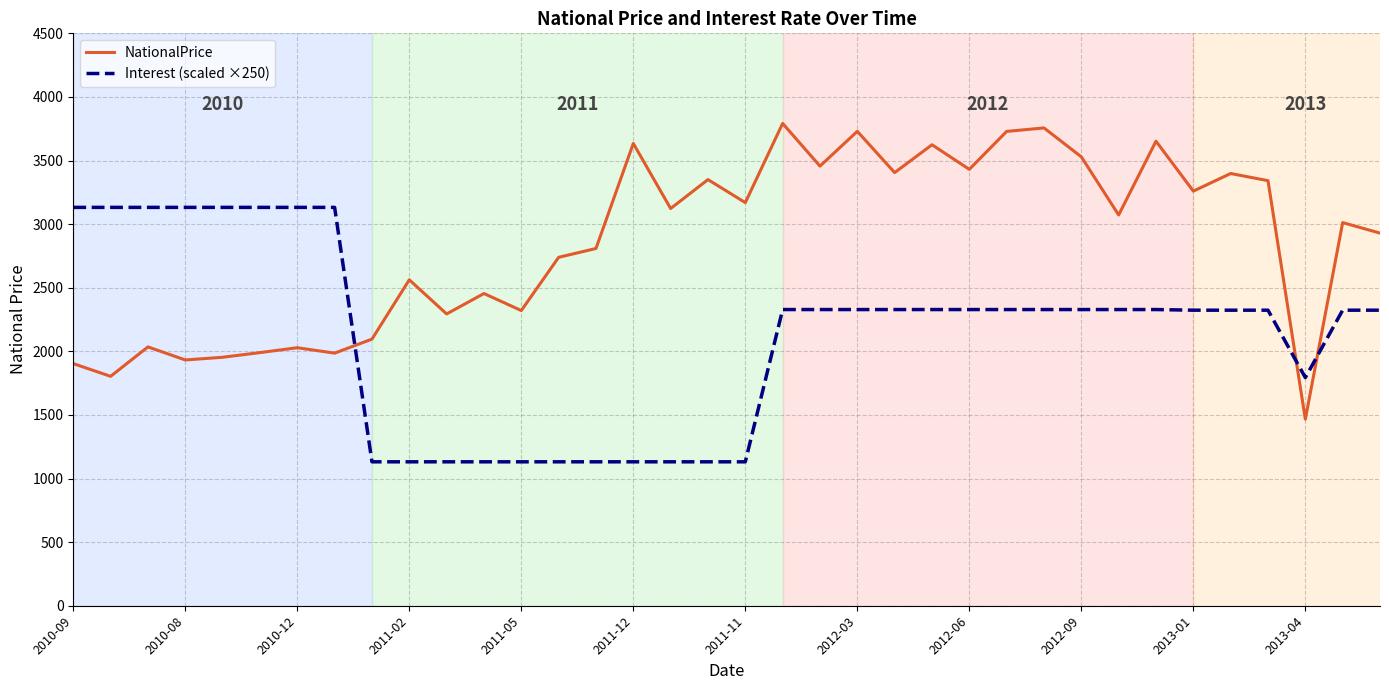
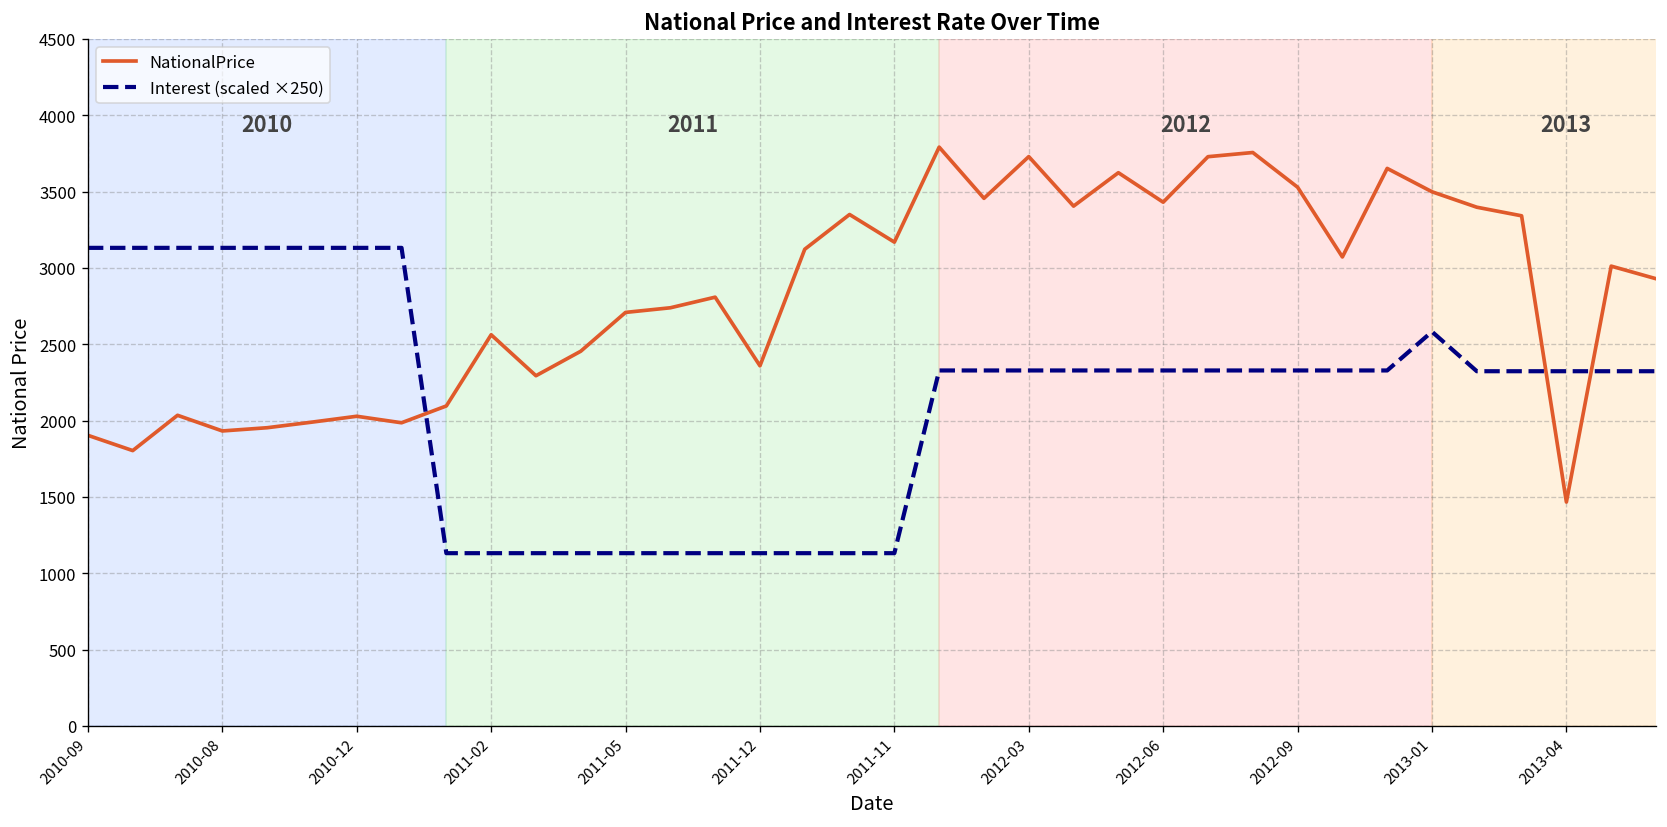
  {
    "NationalPrice": {
      "2010-09": 1900,
      "2010-08": 1930,
      "2010-12": 2030,
      "2011-02": 2560,
-     "2011-05": 2320,
-     "2011-12": 3630,
+     "2011-05": 2710,
+     "2011-12": 2360,
      "2011-11": 3170,
      "2012-03": 3730,
      "2012-06": 3430,
      "2012-09": 3530,
-     "2013-01": 3260,
+     "2013-01": 3500,
      "2013-04": 1470
    },
    "Interest (scaled ×250)": {
      "2010-09": 3130,
      "2010-08": 3130,
      "2010-12": 3130,
      "2011-02": 1130,
      "2011-05": 1130,
      "2011-12": 1130,
      "2011-11": 1130,
      "2012-03": 2330,
      "2012-06": 2330,
      "2012-09": 2330,
-     "2013-01": 2320,
-     "2013-04": 1790
+     "2013-01": 2580,
+     "2013-04": 2320
    }
  }
